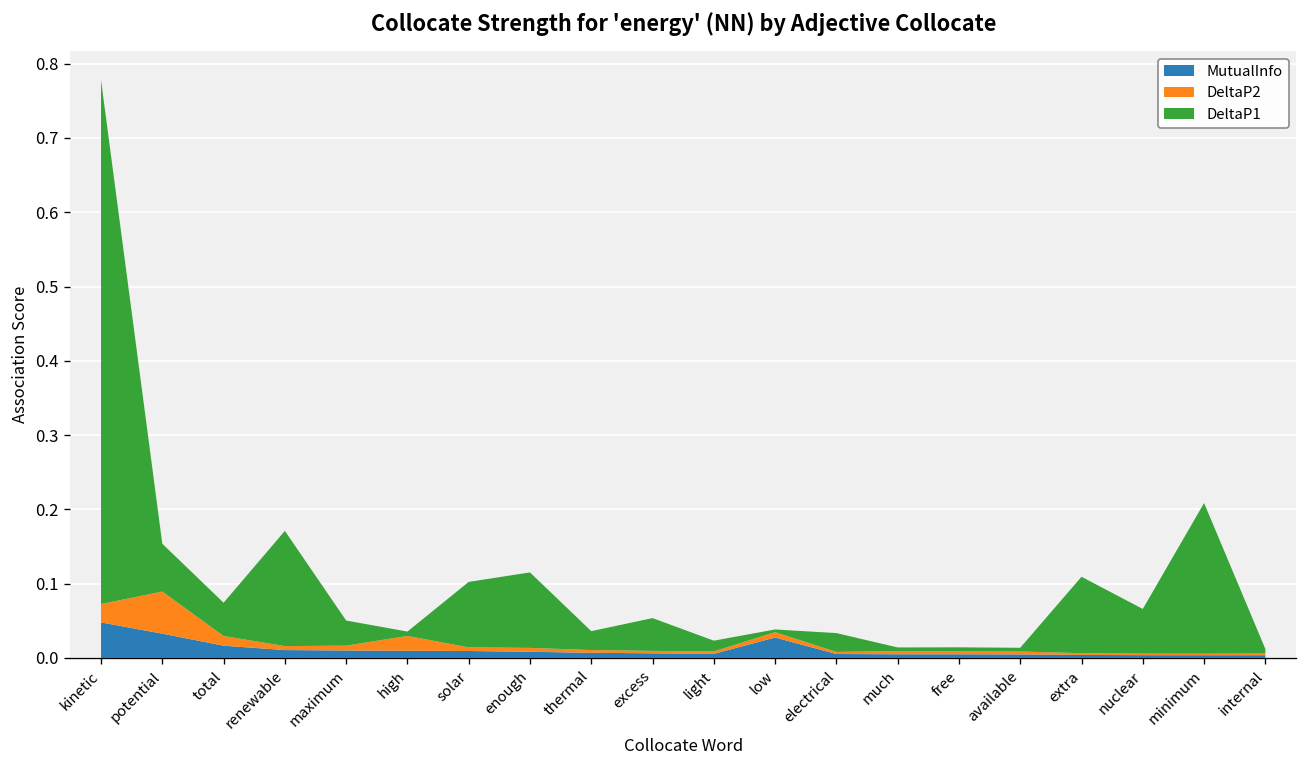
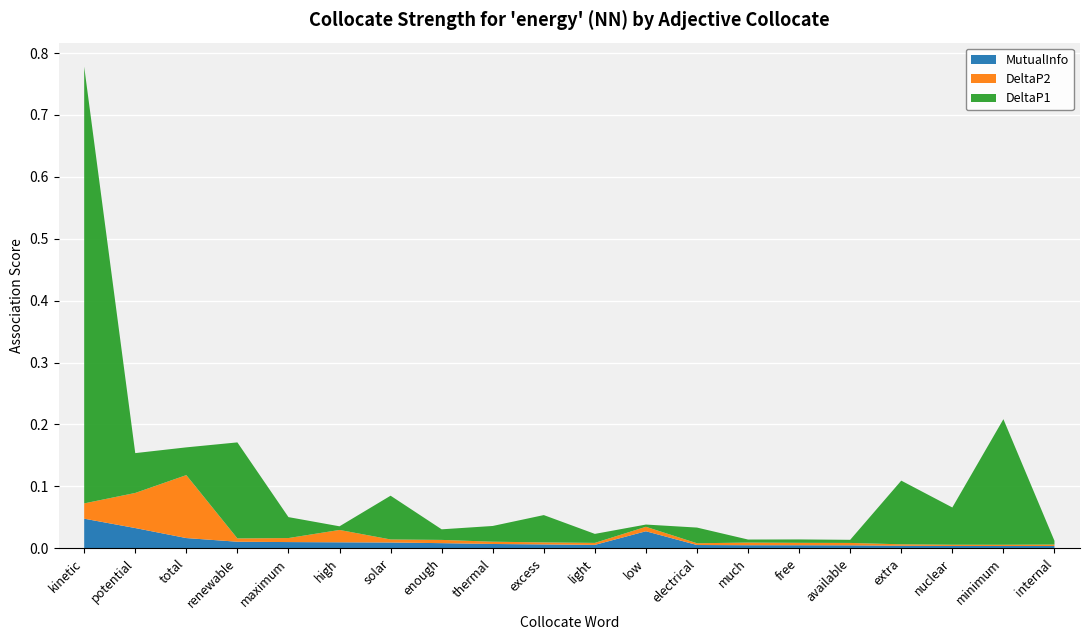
  {
    "MutualInfo": {
      "kinetic": 0.05,
      "potential": 0.03,
      "total": 0.02,
      "renewable": 0.01,
      "maximum": 0.01,
      "high": 0.01,
      "solar": 0.01,
      "enough": 0.01,
      "low": 0.03,
      "much": 0.00
    },
    "DeltaP2": {
      "kinetic": 0.02,
      "potential": 0.06,
-     "total": 0.01,
+     "total": 0.10,
      "renewable": 0.01,
      "maximum": 0.01,
      "high": 0.02,
      "solar": 0.00,
      "enough": 0.01,
      "much": 0.00
    },
    "DeltaP1": {
      "kinetic": 0.71,
      "potential": 0.06,
      "total": 0.04,
      "renewable": 0.16,
      "maximum": 0.03,
      "high": 0.01,
-     "solar": 0.09,
-     "enough": 0.10,
+     "solar": 0.07,
+     "enough": 0.02,
      "thermal": 0.03,
      "excess": 0.04,
      "light": 0.01,
      "electrical": 0.03,
      "much": 0.00,
      "free": 0.01,
      "available": 0.01,
      "extra": 0.10,
      "nuclear": 0.06,
      "minimum": 0.20,
      "internal": 0.01
    }
  }
